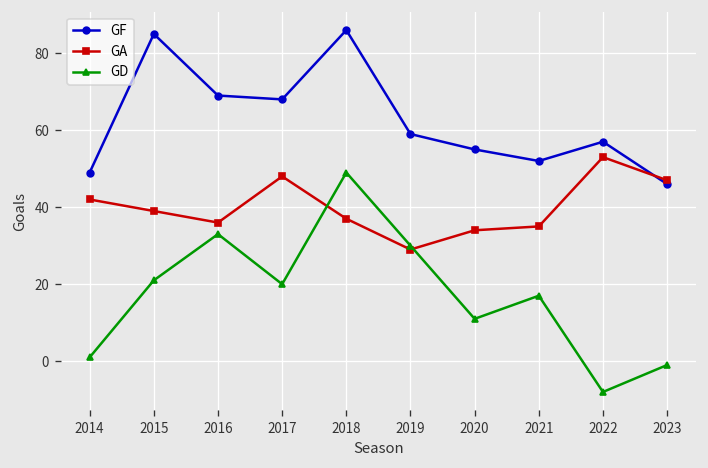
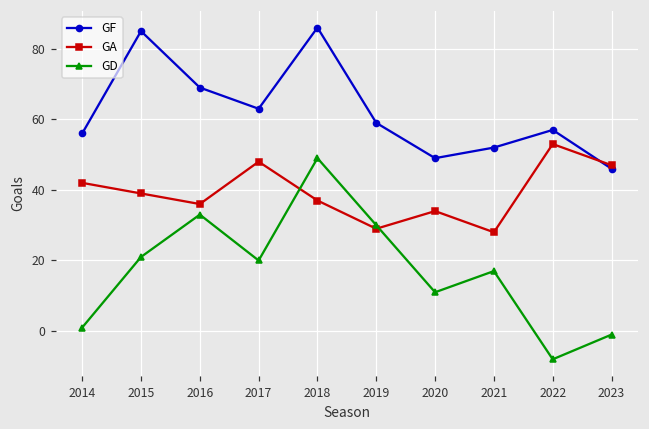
  {
    "GF": {
-     "2014": 49,
+     "2014": 56,
      "2015": 85,
      "2016": 69,
-     "2017": 68,
+     "2017": 63,
      "2018": 86,
      "2019": 59,
-     "2020": 55,
+     "2020": 49,
      "2021": 52,
      "2022": 57,
      "2023": 46
    },
    "GA": {
      "2014": 42,
      "2015": 39,
      "2016": 36,
      "2017": 48,
      "2018": 37,
      "2019": 29,
      "2020": 34,
-     "2021": 35,
+     "2021": 28,
      "2022": 53,
      "2023": 47
    },
    "GD": {
      "2014": 1,
      "2015": 21,
      "2016": 33,
      "2017": 20,
      "2018": 49,
      "2019": 30,
      "2020": 11,
      "2021": 17,
      "2022": -8,
      "2023": -1
    }
  }
